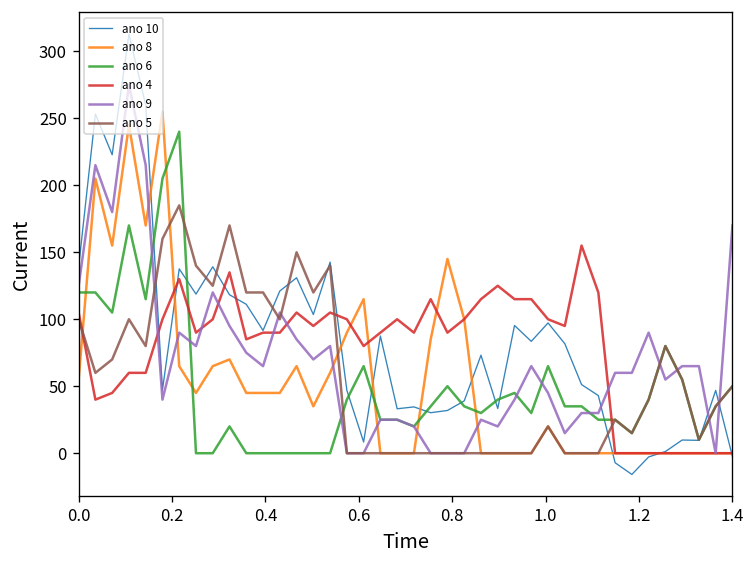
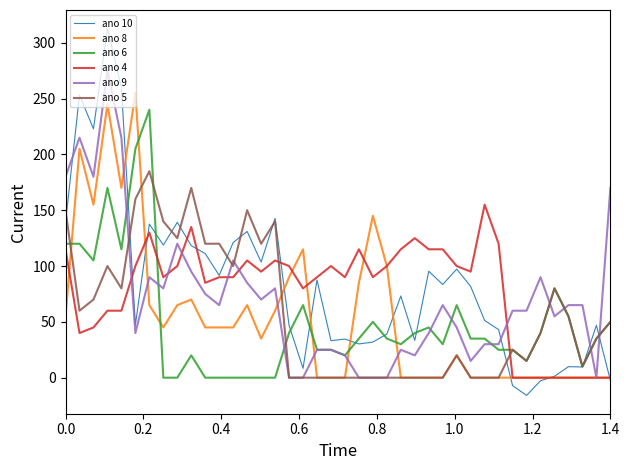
  {
    "ano 10": {
      "0.0": 139,
      "1.4": -2
    },
    "ano 8": {
      "0.0": 55
    },
    "ano 6": {
      "0.0": 120
    },
    "ano 4": {
-     "0.0": 105
+     "0.0": 115
    },
    "ano 9": {
-     "0.0": 125,
+     "0.0": 180,
      "1.4": 170
    },
    "ano 5": {
-     "0.0": 100
+     "0.0": 150
    }
  }
